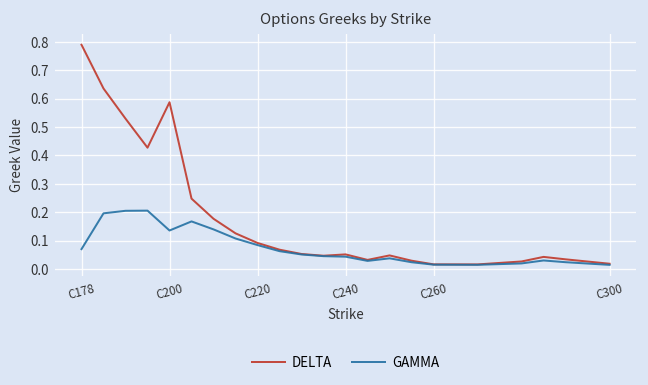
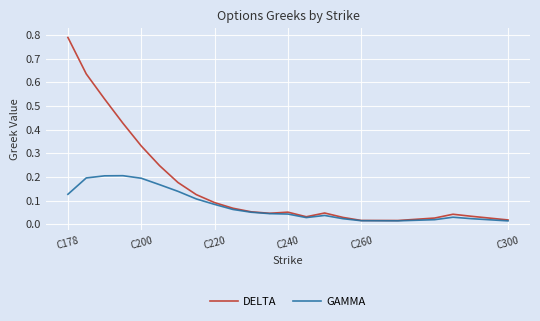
  {
    "DELTA": {
      "C178": 0.79,
-     "C200": 0.59
+     "C200": 0.33
    },
    "GAMMA": {
-     "C178": 0.07,
-     "C200": 0.14
+     "C178": 0.13,
+     "C200": 0.19
    }
  }
